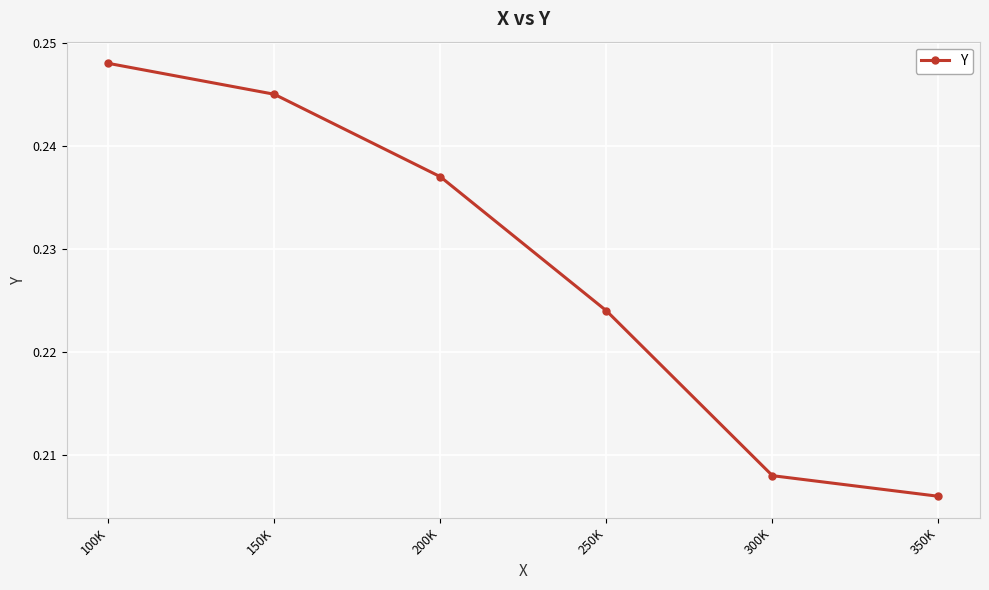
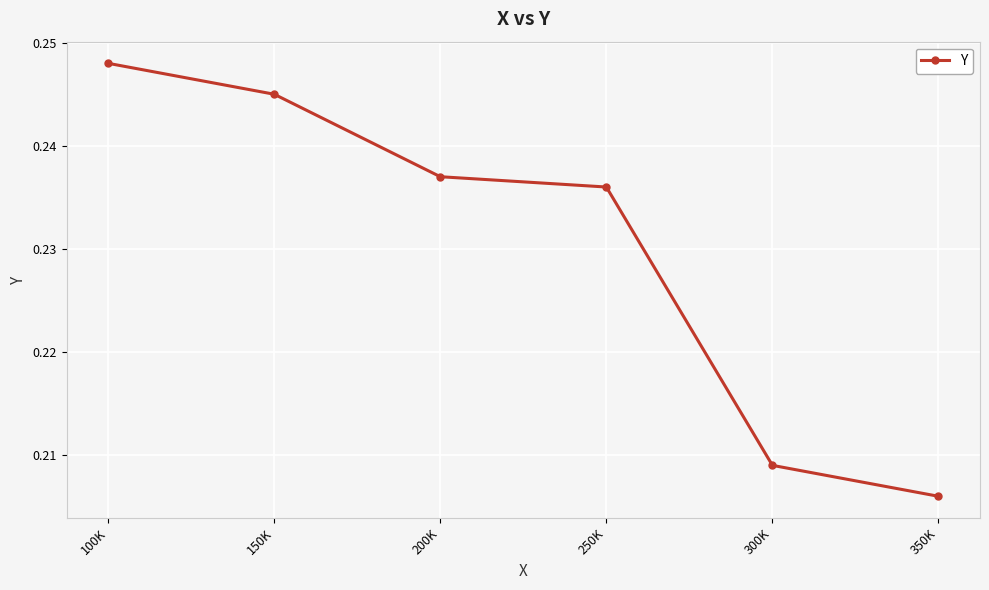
  {
    "100K": 0.248,
    "150K": 0.245,
    "200K": 0.237,
-   "250K": 0.224,
-   "300K": 0.208,
+   "250K": 0.236,
+   "300K": 0.209,
    "350K": 0.206
  }
